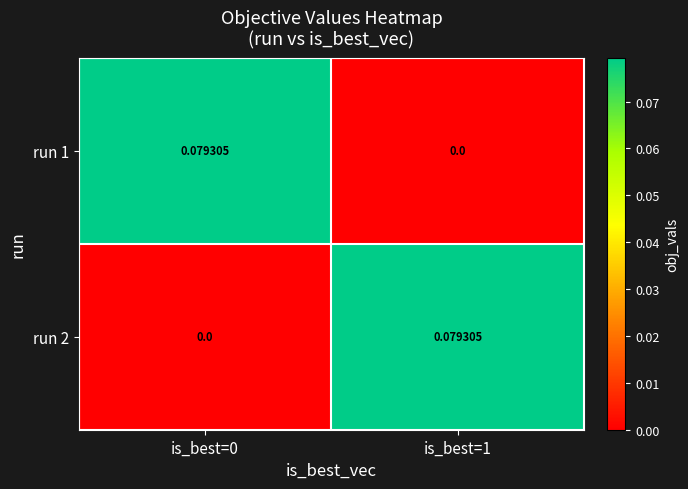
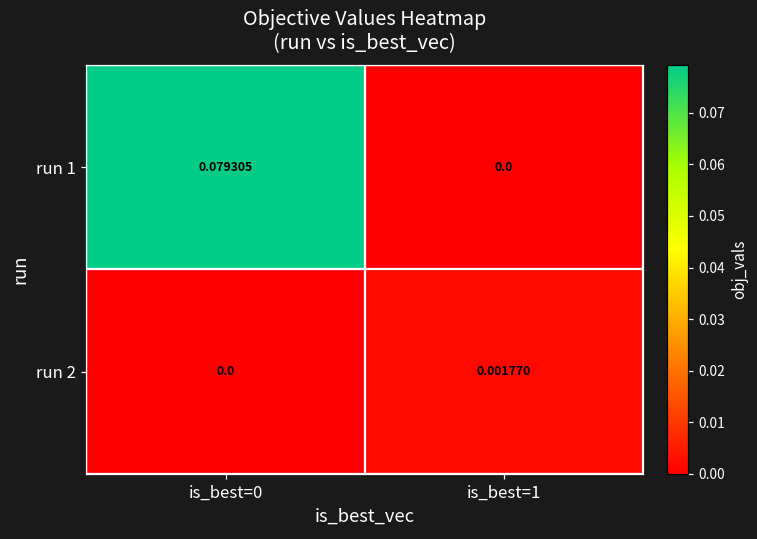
  {
    "run 1": {
      "is_best=0": 0.079305,
      "is_best=1": 0.0
    },
    "run 2": {
      "is_best=0": 0.0,
-     "is_best=1": 0.079305
+     "is_best=1": 0.001770
    }
  }
